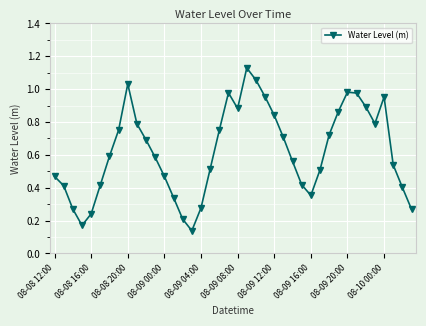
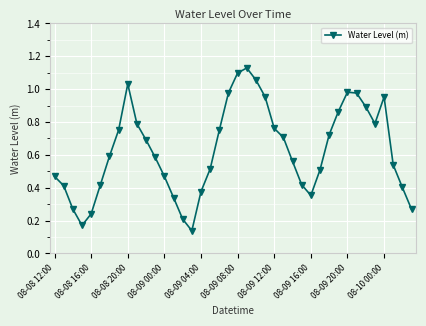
  {
    "08-08 12:00": 0.47,
    "08-08 16:00": 0.24,
    "08-08 20:00": 1.03,
    "08-09 00:00": 0.47,
-   "08-09 04:00": 0.28,
-   "08-09 08:00": 0.88,
-   "08-09 12:00": 0.84,
+   "08-09 04:00": 0.38,
+   "08-09 08:00": 1.10,
+   "08-09 12:00": 0.76,
    "08-09 16:00": 0.35,
    "08-09 20:00": 0.98,
    "08-10 00:00": 0.95
  }
